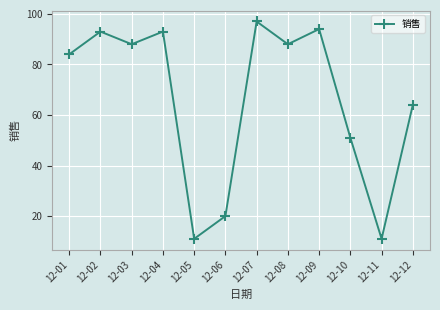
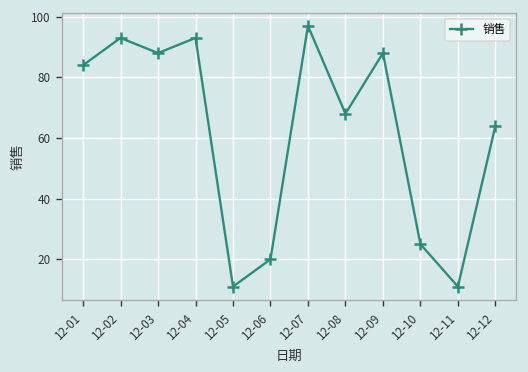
  {
    "12-01": 84,
    "12-02": 93,
    "12-03": 88,
    "12-04": 93,
    "12-05": 11,
    "12-06": 20,
    "12-07": 97,
-   "12-08": 88,
-   "12-09": 94,
-   "12-10": 51,
+   "12-08": 68,
+   "12-09": 88,
+   "12-10": 25,
    "12-11": 11,
    "12-12": 64
  }
